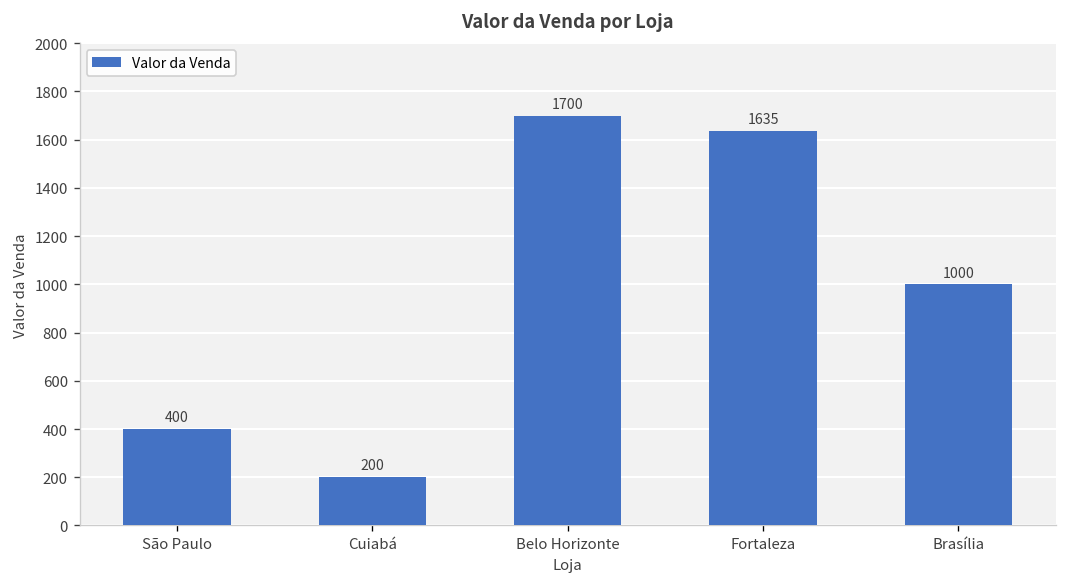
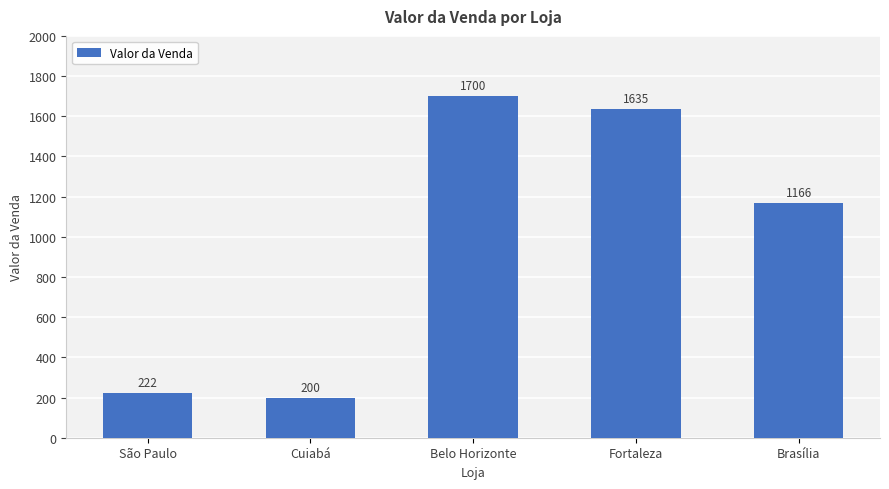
  {
-   "São Paulo": 400,
+   "São Paulo": 222,
    "Cuiabá": 200,
    "Belo Horizonte": 1700,
    "Fortaleza": 1635,
-   "Brasília": 1000
+   "Brasília": 1166
  }
